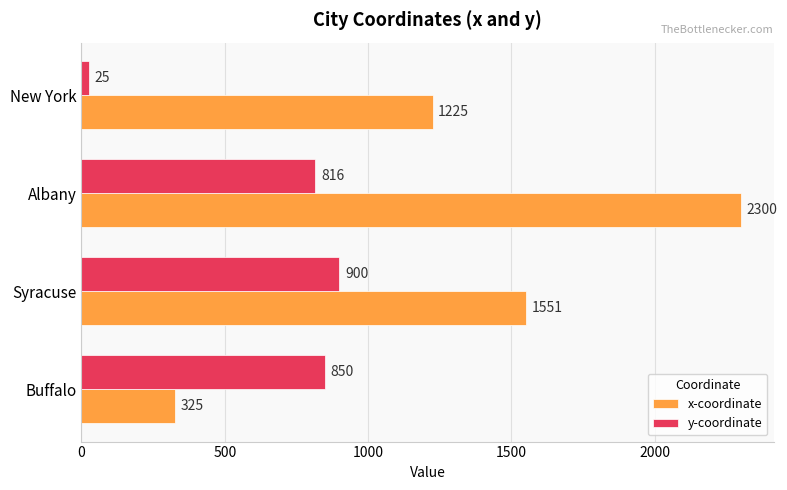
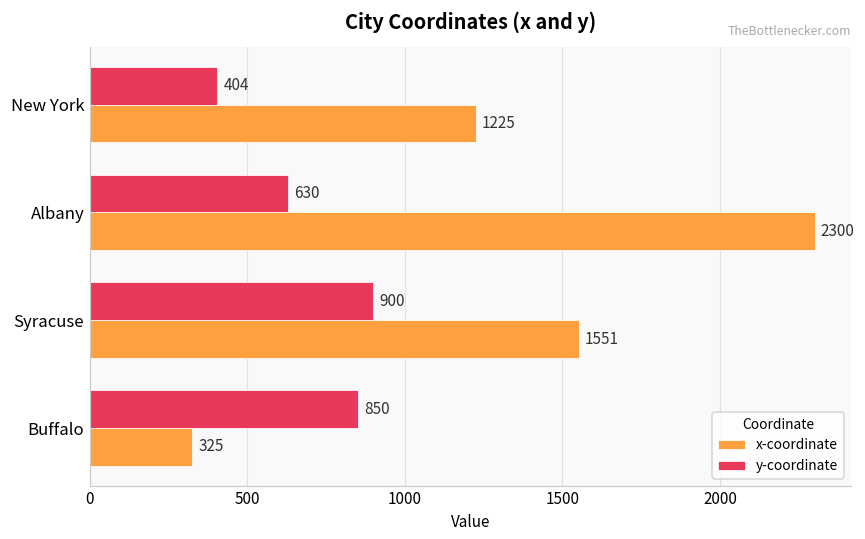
  {
    "x-coordinate": {
      "New York": 1225,
      "Albany": 2300,
      "Syracuse": 1551,
      "Buffalo": 325
    },
    "y-coordinate": {
-     "New York": 25,
-     "Albany": 816,
+     "New York": 404,
+     "Albany": 630,
      "Syracuse": 900,
      "Buffalo": 850
    }
  }
